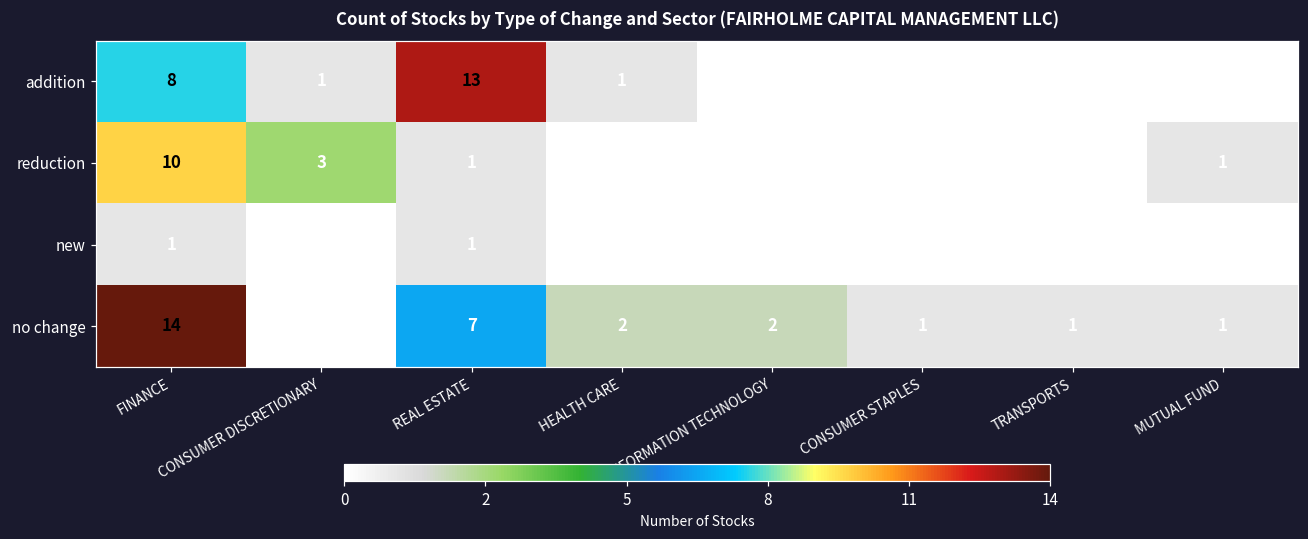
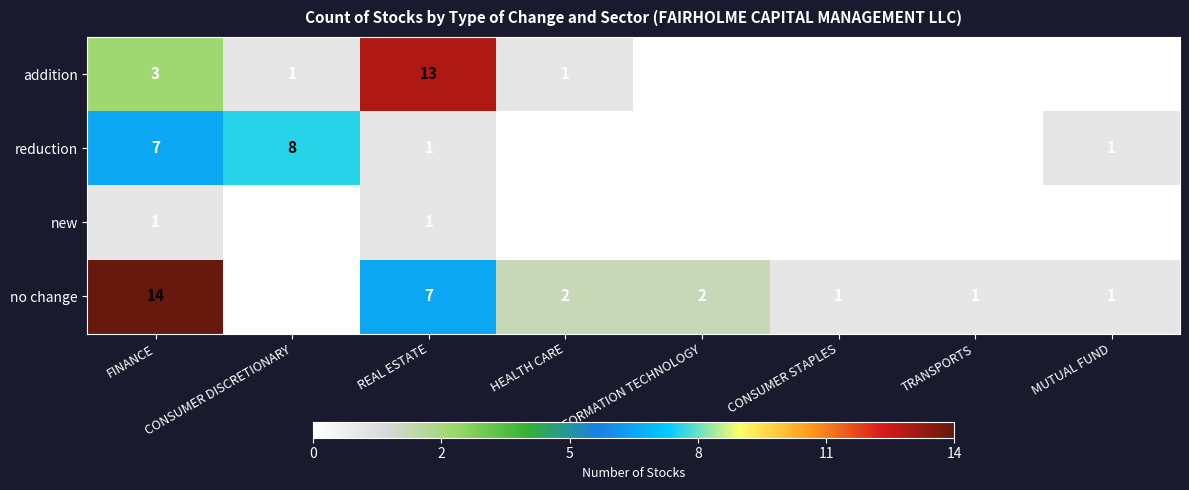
  {
    "addition": {
-     "FINANCE": 8,
+     "FINANCE": 3,
      "REAL ESTATE": 13
    },
    "reduction": {
-     "FINANCE": 10,
-     "CONSUMER DISCRETIONARY": 3
+     "FINANCE": 7,
+     "CONSUMER DISCRETIONARY": 8
    },
    "no change": {
      "FINANCE": 14,
      "REAL ESTATE": 7,
      "HEALTH CARE": 2,
      "INFORMATION TECHNOLOGY": 2
    }
  }
